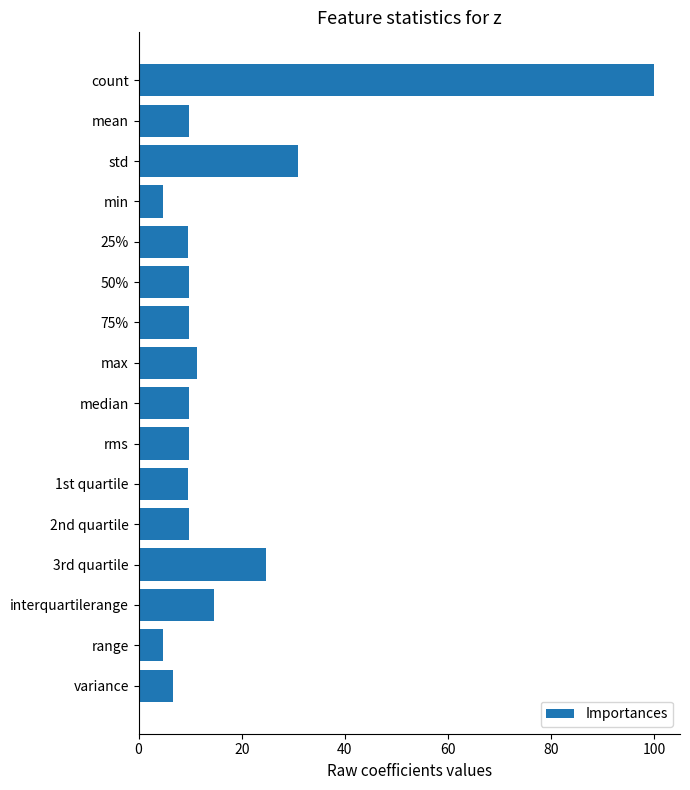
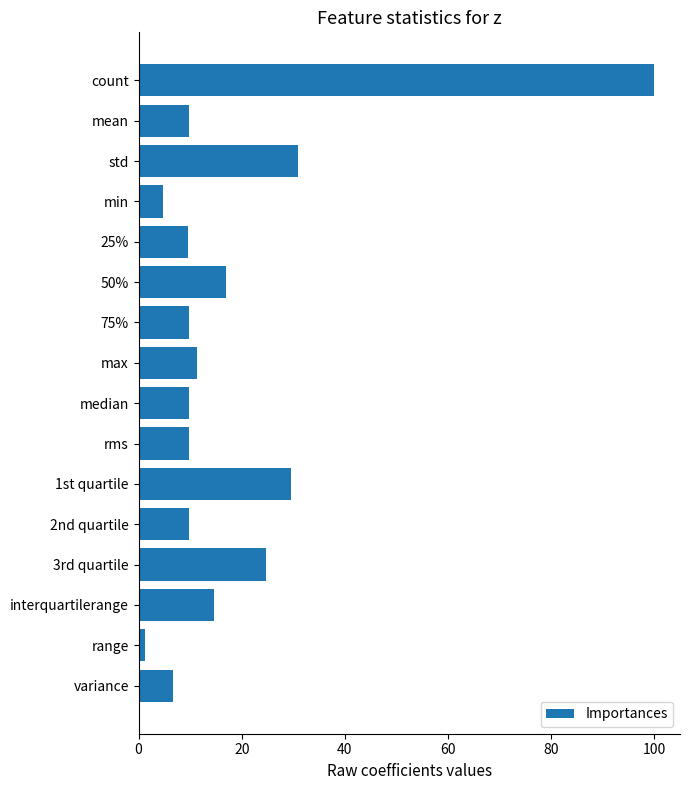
  {
    "count": 100,
    "mean": 10,
    "std": 31,
    "min": 5,
    "25%": 10,
-   "50%": 10,
+   "50%": 17,
    "75%": 10,
    "max": 11,
    "median": 10,
    "rms": 10,
-   "1st quartile": 10,
+   "1st quartile": 30,
    "2nd quartile": 10,
    "3rd quartile": 25,
    "interquartilerange": 15,
-   "range": 5,
+   "range": 1,
    "variance": 7
  }
